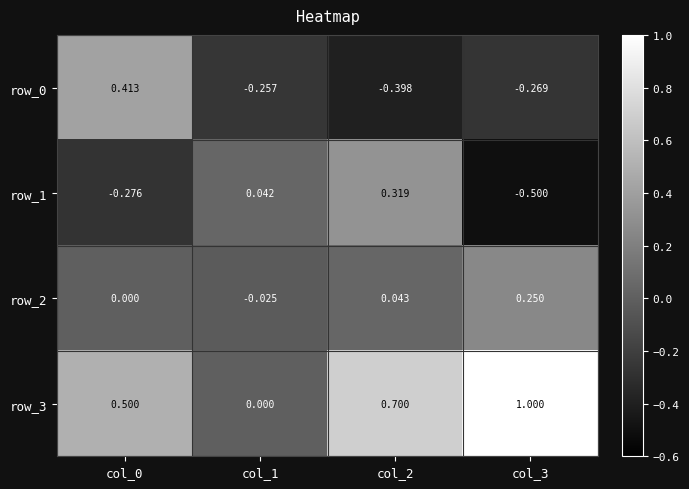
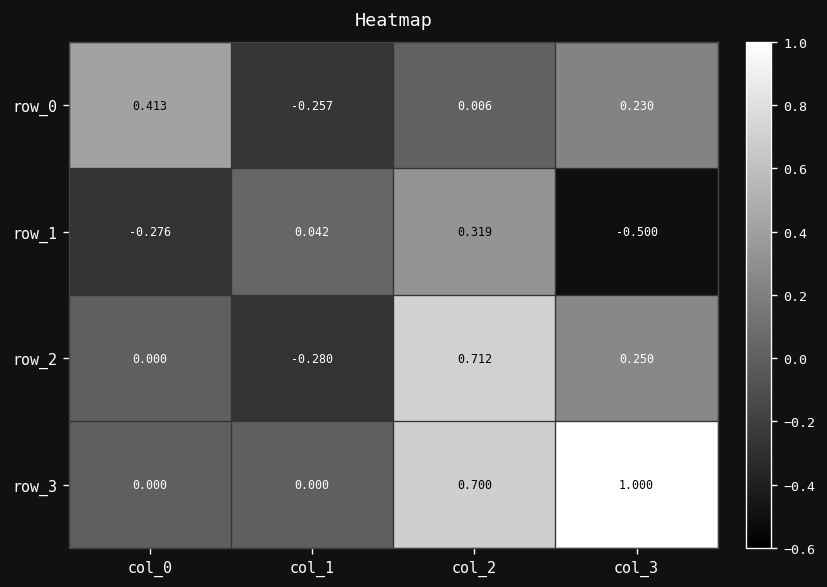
  {
    "row_0": {
      "col_0": 0.413,
      "col_1": -0.257,
-     "col_2": -0.398,
-     "col_3": -0.269
+     "col_2": 0.006,
+     "col_3": 0.230
    },
    "row_1": {
      "col_0": -0.276,
      "col_1": 0.042,
      "col_2": 0.319,
      "col_3": -0.500
    },
    "row_2": {
      "col_0": 0.000,
-     "col_1": -0.025,
-     "col_2": 0.043,
+     "col_1": -0.280,
+     "col_2": 0.712,
      "col_3": 0.250
    },
    "row_3": {
-     "col_0": 0.500,
+     "col_0": 0.000,
      "col_1": 0.000,
      "col_2": 0.700,
      "col_3": 1.000
    }
  }
